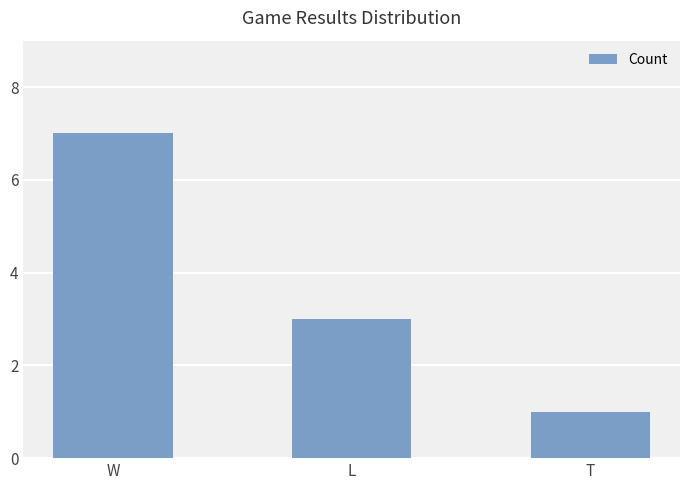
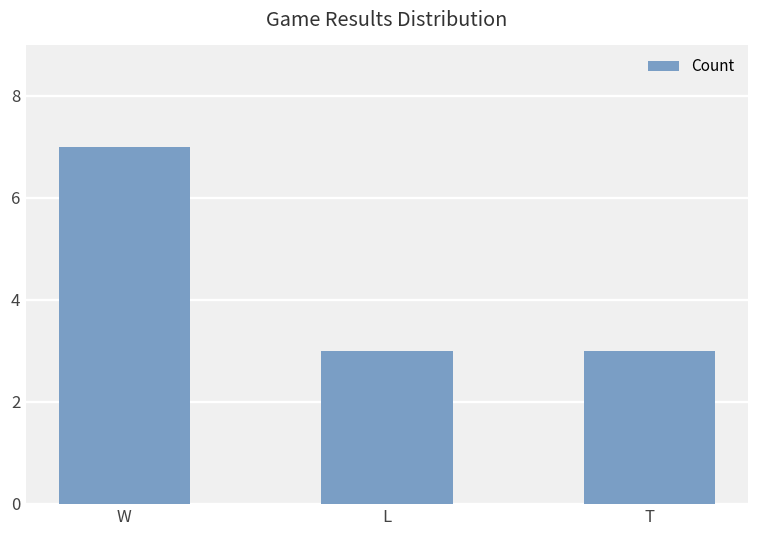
  {
    "W": 7,
    "L": 3,
-   "T": 1
+   "T": 3
  }
